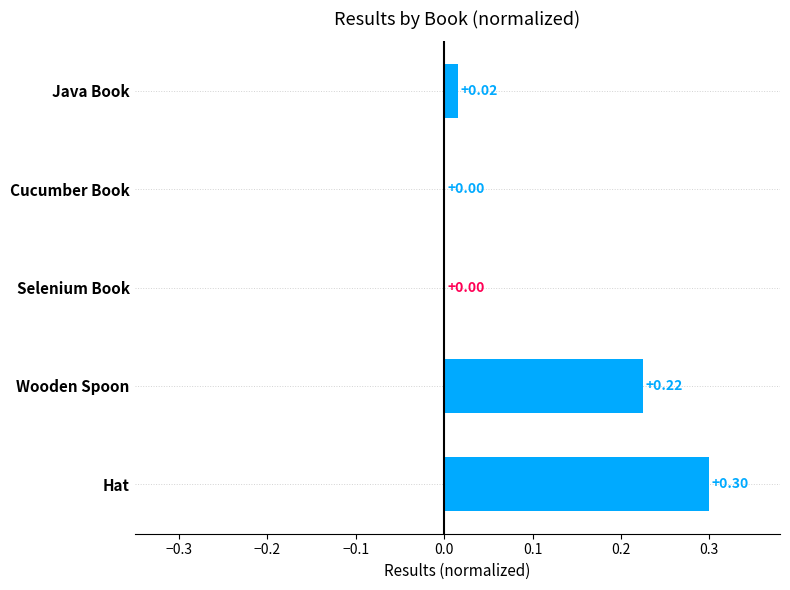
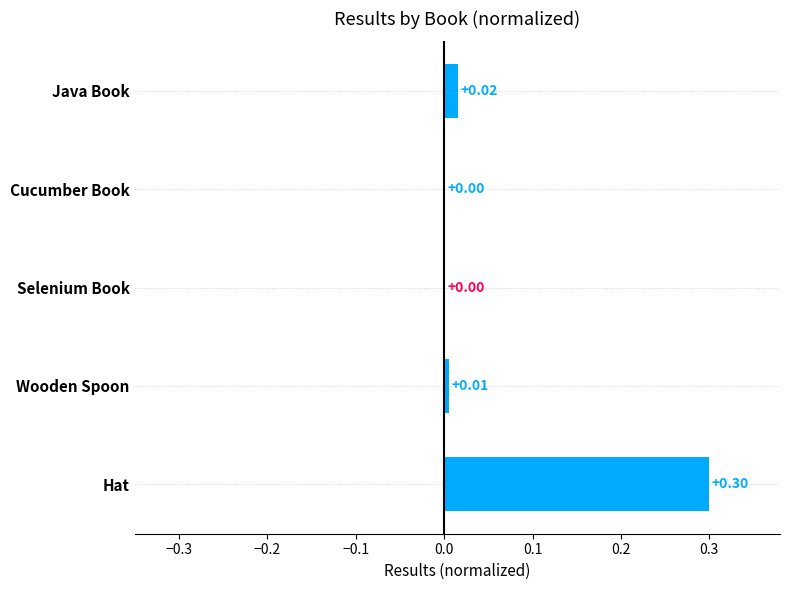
  {
    "Java Book": "+0.02",
    "Cucumber Book": "+0.00",
    "Selenium Book": "+0.00",
-   "Wooden Spoon": "+0.22",
+   "Wooden Spoon": "+0.01",
    "Hat": "+0.30"
  }
